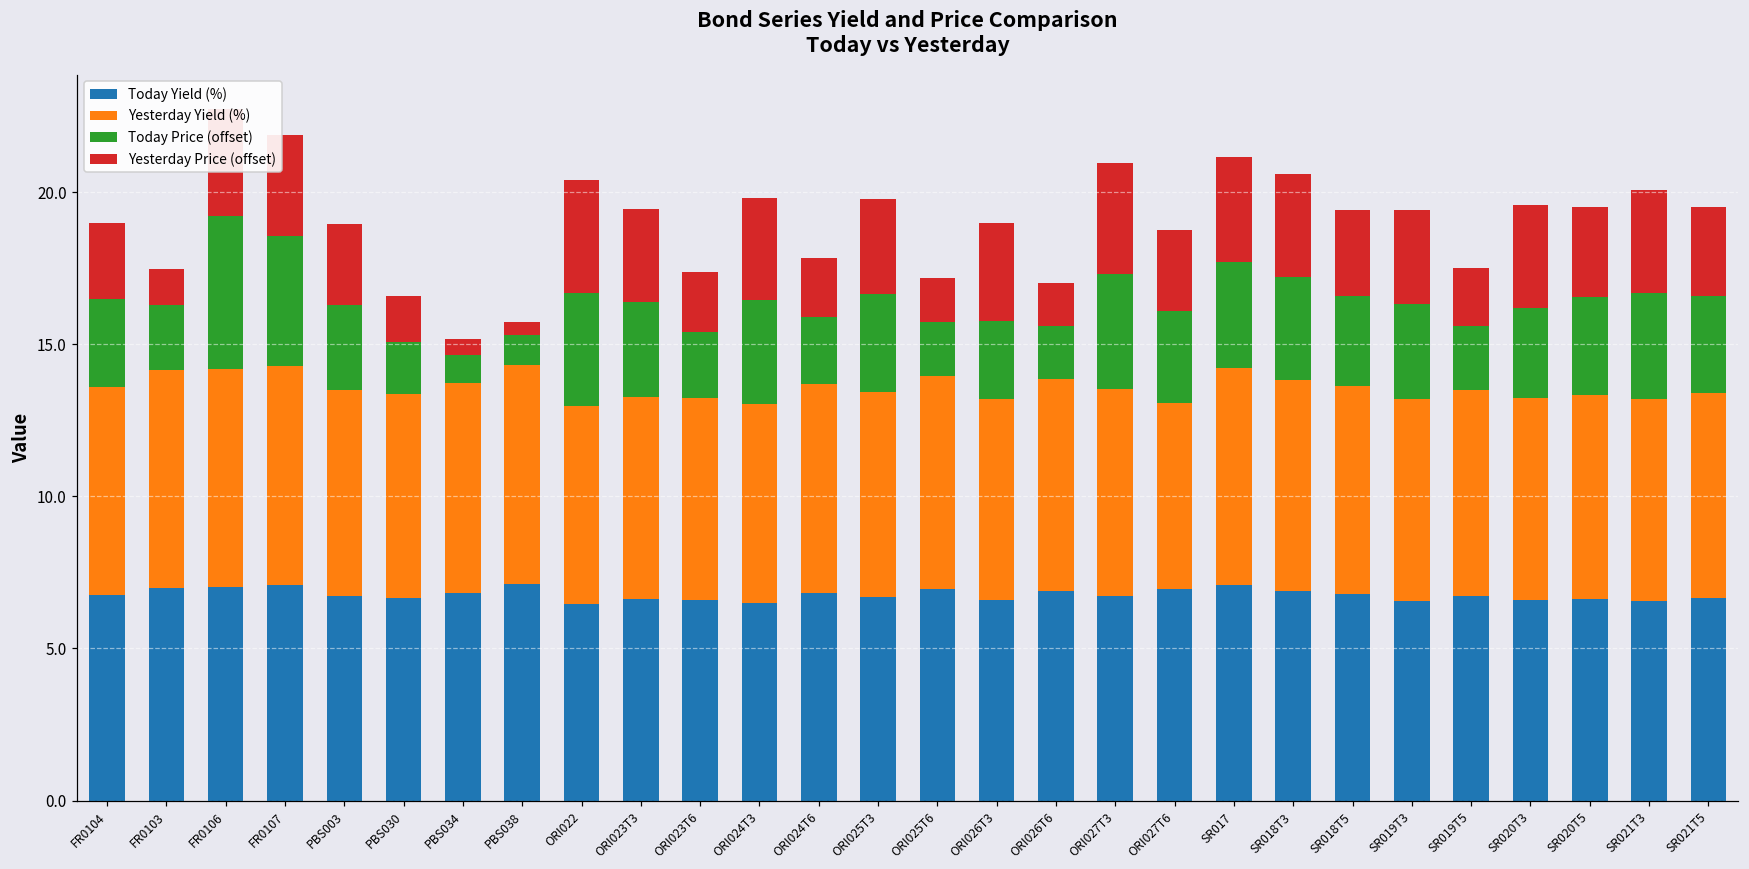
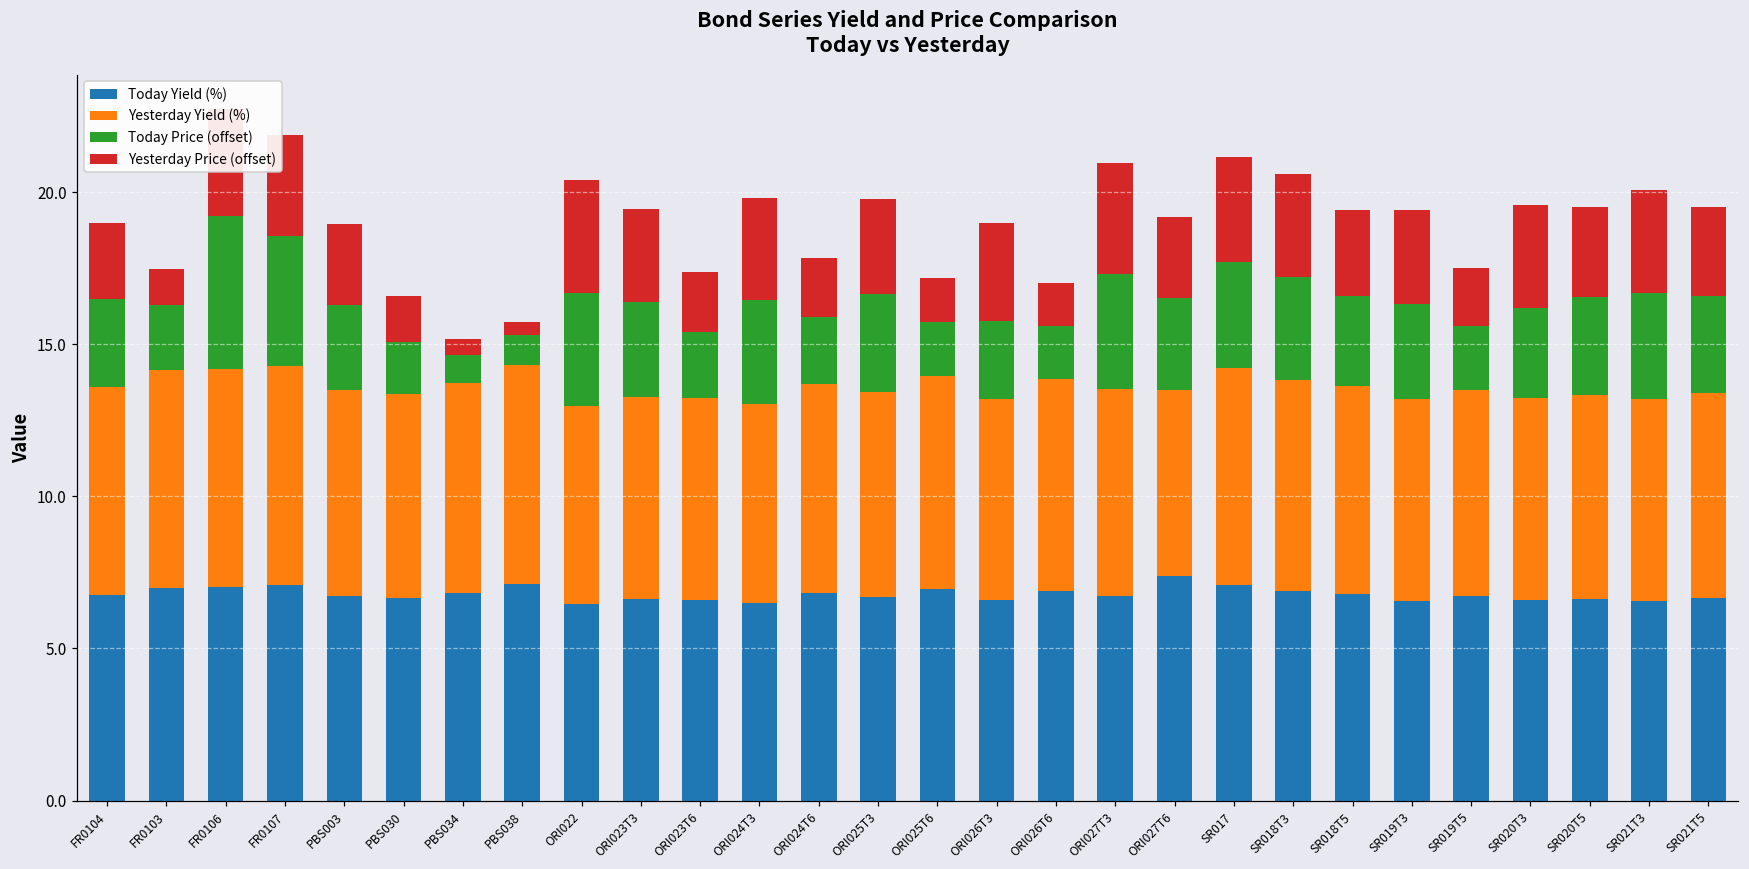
  {
    "Today Yield (%)": {
      "FR0104": 6.7,
      "FR0103": 7.0,
      "FR0106": 7.0,
      "FR0107": 7.1,
      "PBS003": 6.7,
      "PBS030": 6.7,
      "PBS034": 6.8,
      "PBS038": 7.1,
      "ORI022": 6.5,
      "ORI023T3": 6.6,
      "ORI023T6": 6.6,
      "ORI024T3": 6.5,
      "ORI024T6": 6.8,
      "ORI025T3": 6.7,
      "ORI025T6": 6.9,
      "ORI026T3": 6.6,
      "ORI026T6": 6.9,
      "ORI027T3": 6.7,
-     "ORI027T6": 7.0,
+     "ORI027T6": 7.4,
      "SR017": 7.1,
      "SR018T3": 6.9,
      "SR018T5": 6.8,
      "SR019T3": 6.6,
      "SR019T5": 6.7,
      "SR020T3": 6.6,
      "SR020T5": 6.6,
      "SR021T3": 6.6,
      "SR021T5": 6.7
    },
    "Yesterday Yield (%)": {
      "FR0104": 6.8,
      "FR0103": 7.1,
      "FR0106": 7.2,
      "FR0107": 7.2,
      "PBS003": 6.8,
      "PBS030": 6.7,
      "PBS034": 6.9,
      "PBS038": 7.2,
      "ORI022": 6.5,
      "ORI023T3": 6.7,
      "ORI023T6": 6.6,
      "ORI024T3": 6.5,
      "ORI024T6": 6.9,
      "ORI025T3": 6.7,
      "ORI025T6": 7.0,
      "ORI026T3": 6.6,
      "ORI026T6": 7.0,
      "ORI027T3": 6.8,
      "ORI027T6": 6.1,
      "SR017": 7.1,
      "SR018T3": 6.9,
      "SR018T5": 6.8,
      "SR019T3": 6.6,
      "SR019T5": 6.8,
      "SR020T3": 6.6,
      "SR020T5": 6.7,
      "SR021T3": 6.6,
      "SR021T5": 6.7
    },
    "Today Price (offset)": {
      "FR0104": 2.9,
      "FR0103": 2.1,
      "FR0106": 5.0,
      "FR0107": 4.3,
      "PBS003": 2.8,
      "PBS030": 1.7,
      "PBS034": 0.9,
      "PBS038": 1.0,
      "ORI022": 3.7,
      "ORI023T3": 3.1,
      "ORI023T6": 2.2,
      "ORI024T3": 3.4,
      "ORI024T6": 2.2,
      "ORI025T3": 3.2,
      "ORI025T6": 1.8,
      "ORI026T3": 2.6,
      "ORI026T6": 1.8,
      "ORI027T3": 3.8,
      "ORI027T6": 3.0,
      "SR017": 3.5,
      "SR018T3": 3.4,
      "SR018T5": 2.9,
      "SR019T3": 3.1,
      "SR019T5": 2.1,
      "SR020T3": 3.0,
      "SR020T5": 3.2,
      "SR021T3": 3.5,
      "SR021T5": 3.2
    },
    "Yesterday Price (offset)": {
      "FR0104": 2.5,
      "FR0103": 1.2,
      "FR0107": 3.3,
      "PBS003": 2.7,
      "PBS030": 1.5,
      "PBS034": 0.5,
      "PBS038": 0.4,
      "ORI022": 3.7,
      "ORI023T3": 3.1,
      "ORI023T6": 1.9,
      "ORI024T3": 3.4,
      "ORI024T6": 2.0,
      "ORI025T3": 3.1,
      "ORI025T6": 1.5,
      "ORI026T3": 3.2,
      "ORI026T6": 1.4,
      "ORI027T3": 3.7,
      "ORI027T6": 2.7,
      "SR017": 3.4,
      "SR018T3": 3.4,
      "SR018T5": 2.8,
      "SR019T3": 3.1,
      "SR019T5": 1.9,
      "SR020T3": 3.4,
      "SR020T5": 3.0,
      "SR021T3": 3.4,
      "SR021T5": 2.9
    }
  }
